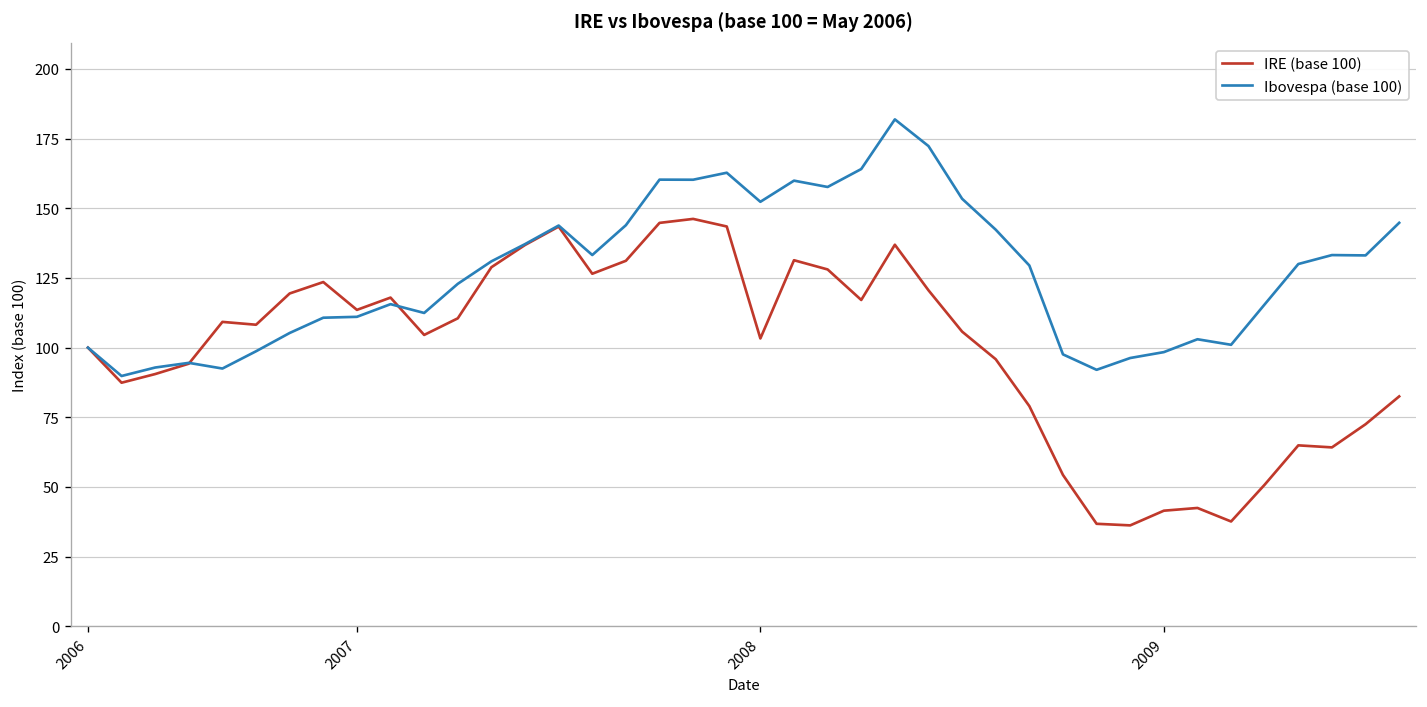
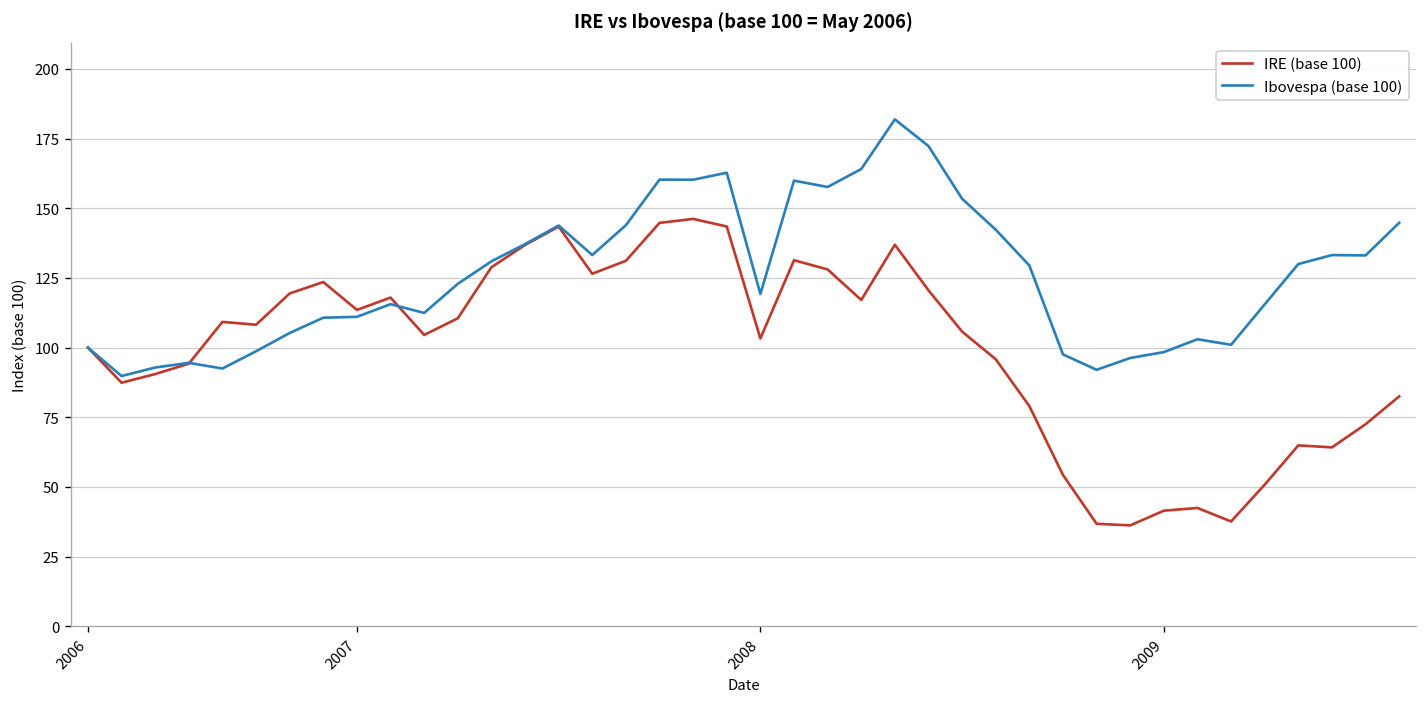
  {
    "IRE (base 100)": {
      "2007": 114,
      "2008": 103,
      "2009": 41
    },
    "Ibovespa (base 100)": {
      "2007": 111,
-     "2008": 152,
+     "2008": 119,
      "2009": 98
    }
  }
